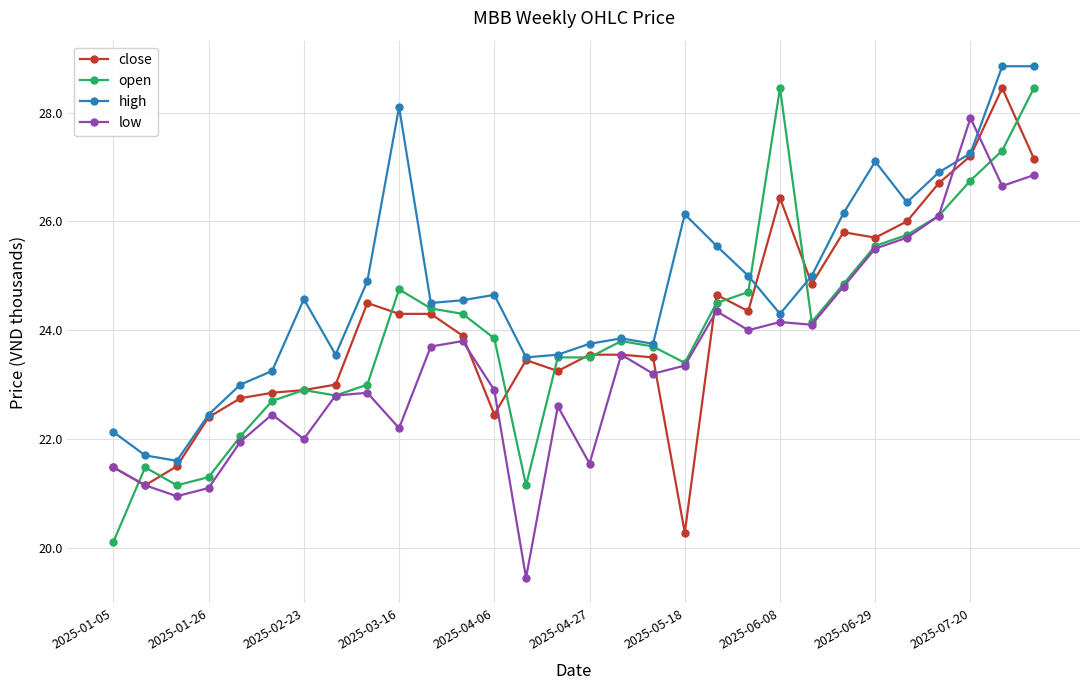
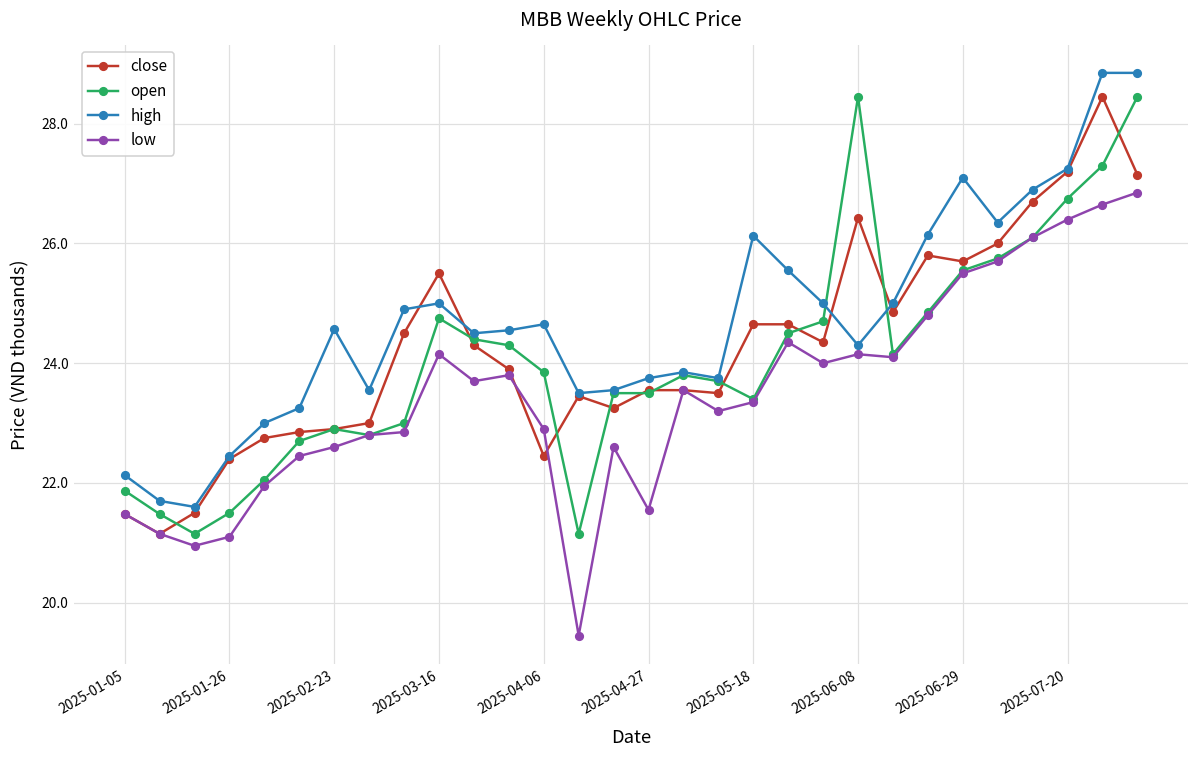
  {
    "close": {
      "2025-01-26": 22.4,
-     "2025-03-16": 24.3,
+     "2025-03-16": 25.5,
      "2025-04-06": 22.5,
      "2025-04-27": 23.6,
-     "2025-05-18": 20.3,
+     "2025-05-18": 24.7,
      "2025-06-08": 26.4,
      "2025-06-29": 25.7,
      "2025-07-20": 27.2
    },
    "open": {
-     "2025-01-05": 20.1,
-     "2025-01-26": 21.3,
+     "2025-01-05": 21.9,
+     "2025-01-26": 21.5,
      "2025-03-16": 24.8,
      "2025-04-06": 23.9,
      "2025-04-27": 23.5,
      "2025-05-18": 23.4,
      "2025-06-08": 28.5,
      "2025-06-29": 25.6,
      "2025-07-20": 26.8
    },
    "high": {
      "2025-01-05": 22.1,
      "2025-01-26": 22.5,
      "2025-02-23": 24.6,
-     "2025-03-16": 28.1,
+     "2025-03-16": 25.0,
      "2025-04-06": 24.7,
      "2025-04-27": 23.8,
      "2025-05-18": 26.1,
      "2025-06-08": 24.3,
      "2025-06-29": 27.1,
      "2025-07-20": 27.3
    },
    "low": {
      "2025-01-26": 21.1,
-     "2025-02-23": 22.0,
-     "2025-03-16": 22.2,
+     "2025-02-23": 22.6,
+     "2025-03-16": 24.2,
      "2025-04-06": 22.9,
      "2025-04-27": 21.6,
      "2025-05-18": 23.4,
      "2025-06-08": 24.2,
      "2025-06-29": 25.5,
-     "2025-07-20": 27.9
+     "2025-07-20": 26.4
    }
  }
